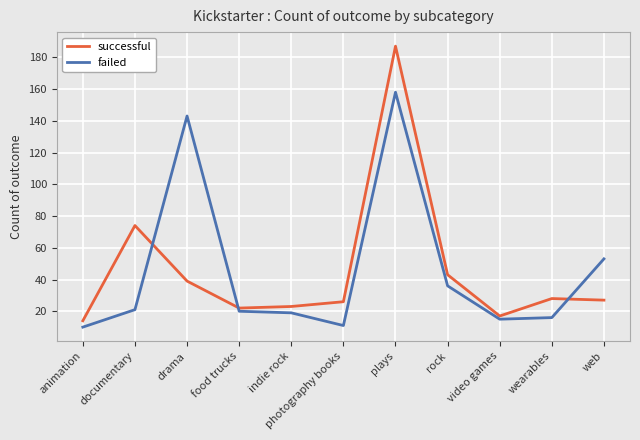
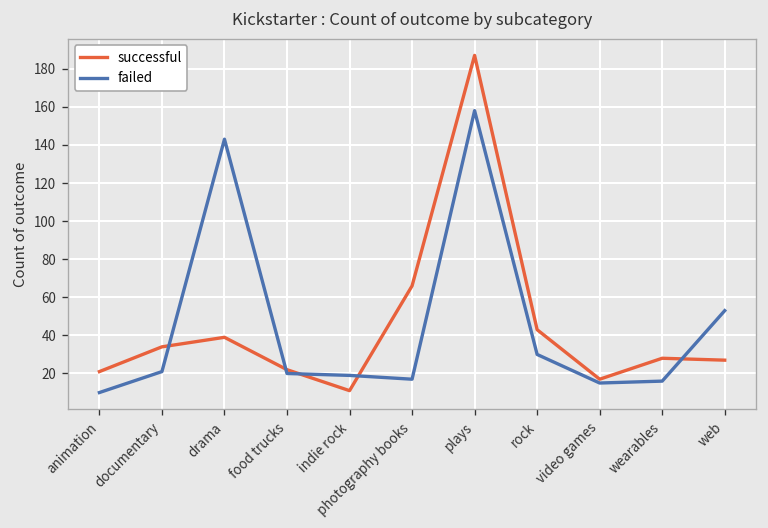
  {
    "successful": {
-     "animation": 14,
-     "documentary": 74,
+     "animation": 21,
+     "documentary": 34,
      "drama": 39,
      "food trucks": 22,
-     "indie rock": 23,
-     "photography books": 26,
+     "indie rock": 11,
+     "photography books": 66,
      "plays": 187,
      "rock": 43,
      "video games": 17,
      "wearables": 28,
      "web": 27
    },
    "failed": {
      "animation": 10,
      "documentary": 21,
      "drama": 143,
      "food trucks": 20,
      "indie rock": 19,
-     "photography books": 11,
+     "photography books": 17,
      "plays": 158,
-     "rock": 36,
+     "rock": 30,
      "video games": 15,
      "wearables": 16,
      "web": 53
    }
  }
